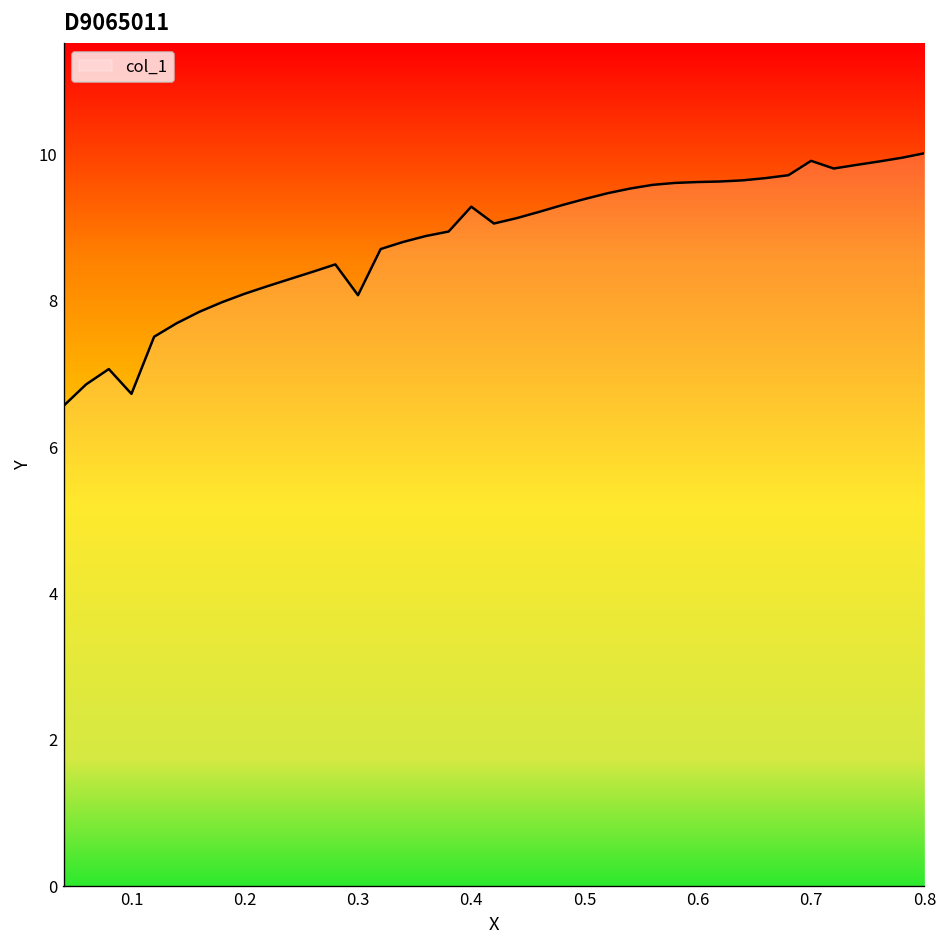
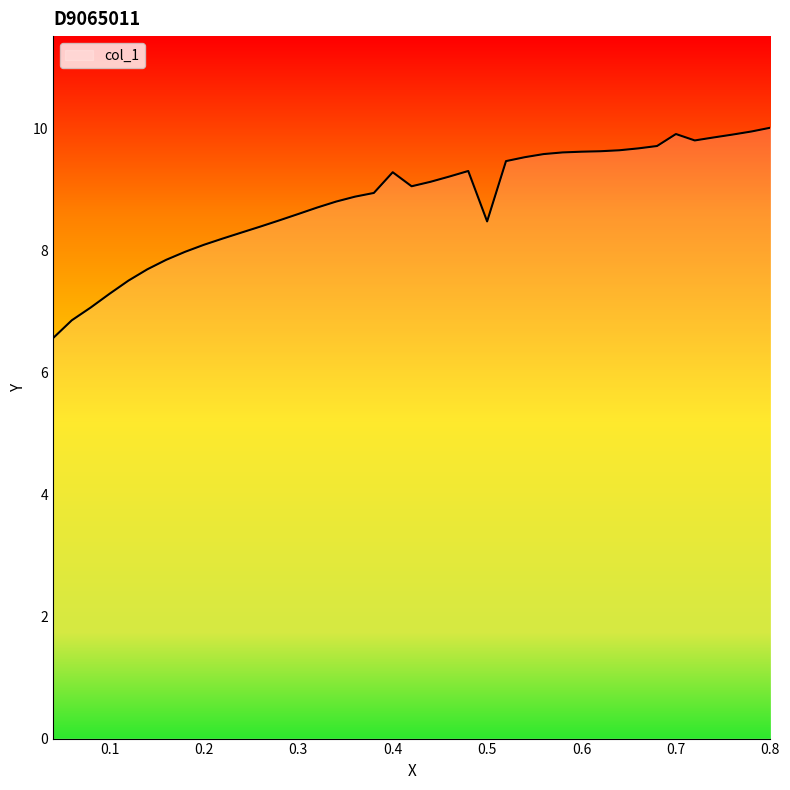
  {
-   "0.1": 6.7,
+   "0.1": 7.3,
    "0.2": 8.1,
-   "0.3": 8.1,
+   "0.3": 8.6,
    "0.4": 9.3,
-   "0.5": 9.4,
+   "0.5": 8.5,
    "0.6": 9.6,
    "0.7": 9.9,
    "0.8": 10.0
  }
